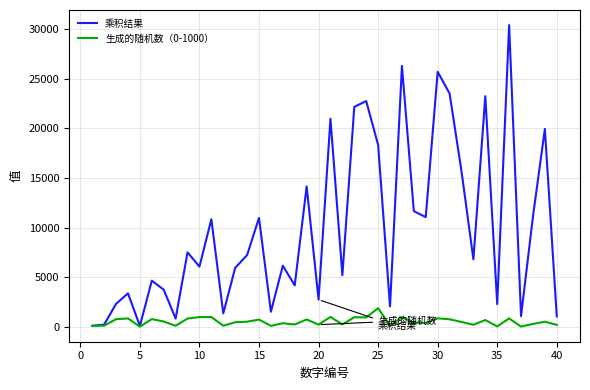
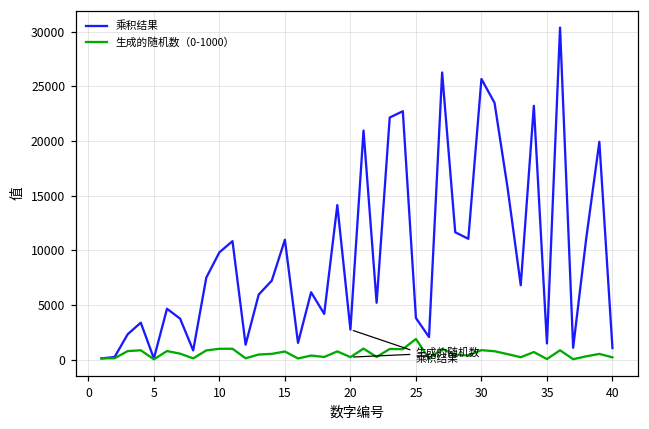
  {
    "乘积结果": {
-     "10": 6000,
+     "10": 10000,
      "15": 11000,
      "20": 3000,
-     "25": 18000,
+     "25": 4000,
      "30": 26000,
-     "35": 2000,
+     "35": 1000,
      "40": 1000
    },
    "生成的随机数（0-1000）": {
      "10": 1000,
      "15": 1000,
      "20": 0,
      "25": 2000,
      "30": 1000,
      "35": 0,
      "40": 0
    }
  }
